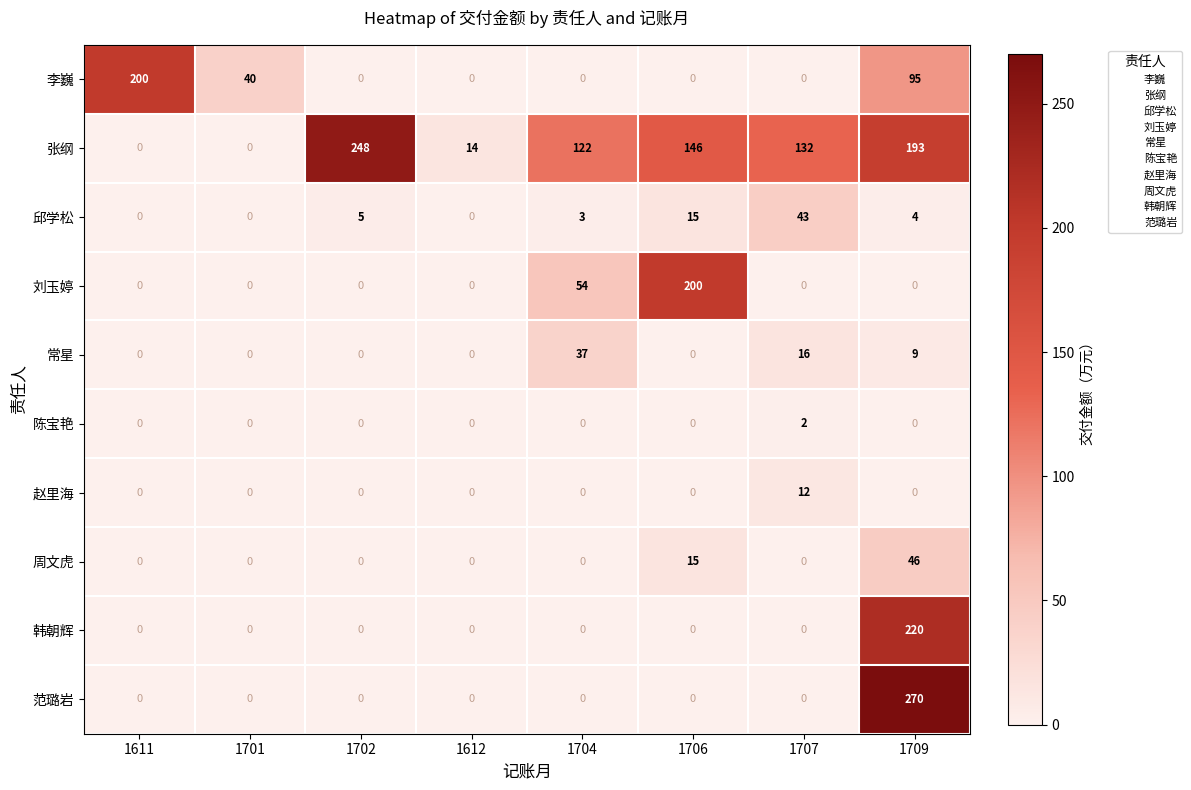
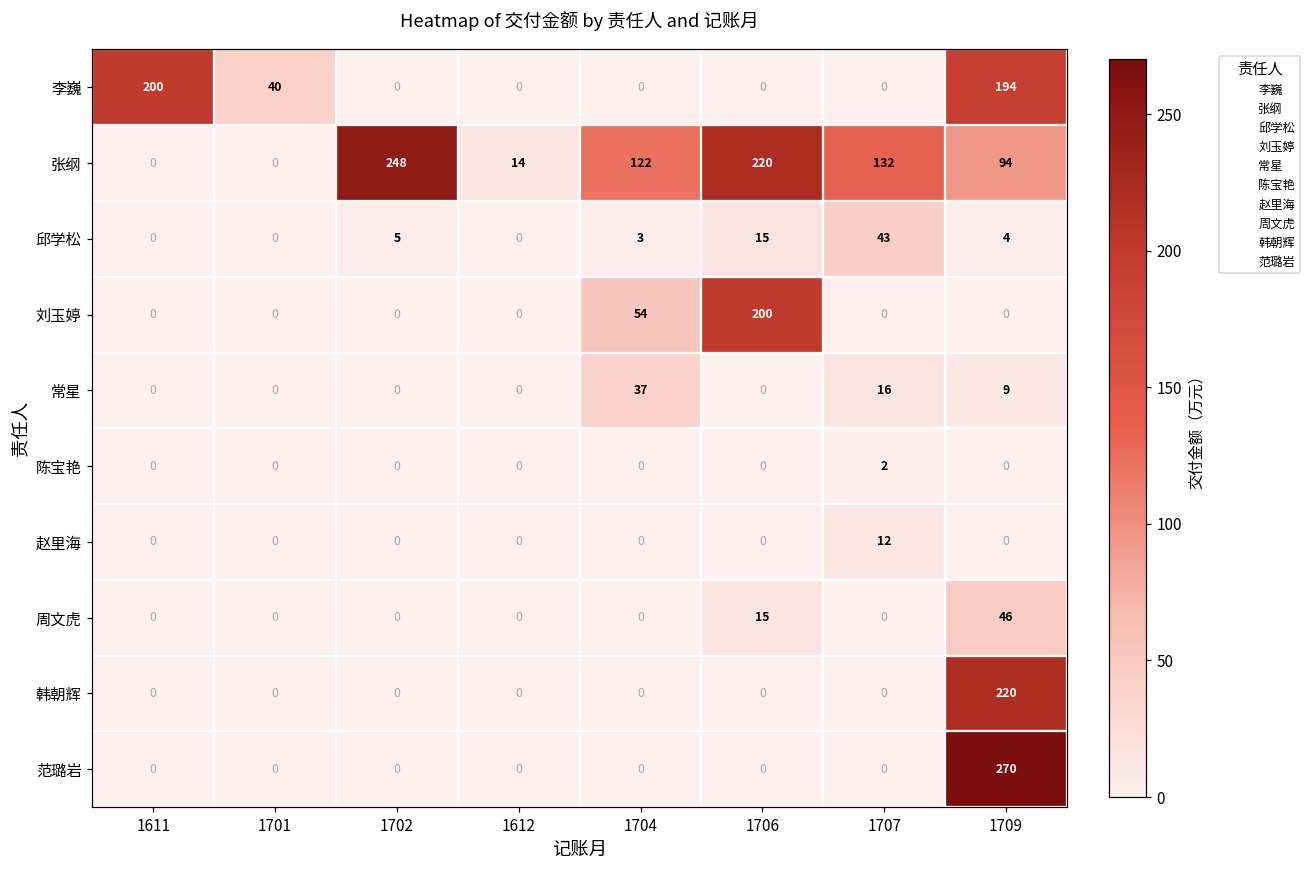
  {
    "李巍": {
      "1611": 200,
      "1701": 40,
      "1702": 0,
      "1612": 0,
      "1704": 0,
      "1706": 0,
      "1707": 0,
-     "1709": 95
+     "1709": 194
    },
    "张纲": {
      "1611": 0,
      "1701": 0,
      "1702": 248,
      "1612": 14,
      "1704": 122,
-     "1706": 146,
+     "1706": 220,
      "1707": 132,
-     "1709": 193
+     "1709": 94
    },
    "邱学松": {
      "1611": 0,
      "1701": 0,
      "1702": 5,
      "1612": 0,
      "1704": 3,
      "1706": 15,
      "1707": 43,
      "1709": 4
    },
    "刘玉婷": {
      "1611": 0,
      "1701": 0,
      "1702": 0,
      "1612": 0,
      "1704": 54,
      "1706": 200,
      "1707": 0,
      "1709": 0
    },
    "常星": {
      "1611": 0,
      "1701": 0,
      "1702": 0,
      "1612": 0,
      "1704": 37,
      "1706": 0,
      "1707": 16,
      "1709": 9
    },
    "陈宝艳": {
      "1611": 0,
      "1701": 0,
      "1702": 0,
      "1612": 0,
      "1704": 0,
      "1706": 0,
      "1707": 2,
      "1709": 0
    },
    "赵里海": {
      "1611": 0,
      "1701": 0,
      "1702": 0,
      "1612": 0,
      "1704": 0,
      "1706": 0,
      "1707": 12,
      "1709": 0
    },
    "周文虎": {
      "1611": 0,
      "1701": 0,
      "1702": 0,
      "1612": 0,
      "1704": 0,
      "1706": 15,
      "1707": 0,
      "1709": 46
    },
    "韩朝辉": {
      "1611": 0,
      "1701": 0,
      "1702": 0,
      "1612": 0,
      "1704": 0,
      "1706": 0,
      "1707": 0,
      "1709": 220
    },
    "范璐岩": {
      "1611": 0,
      "1701": 0,
      "1702": 0,
      "1612": 0,
      "1704": 0,
      "1706": 0,
      "1707": 0,
      "1709": 270
    }
  }
